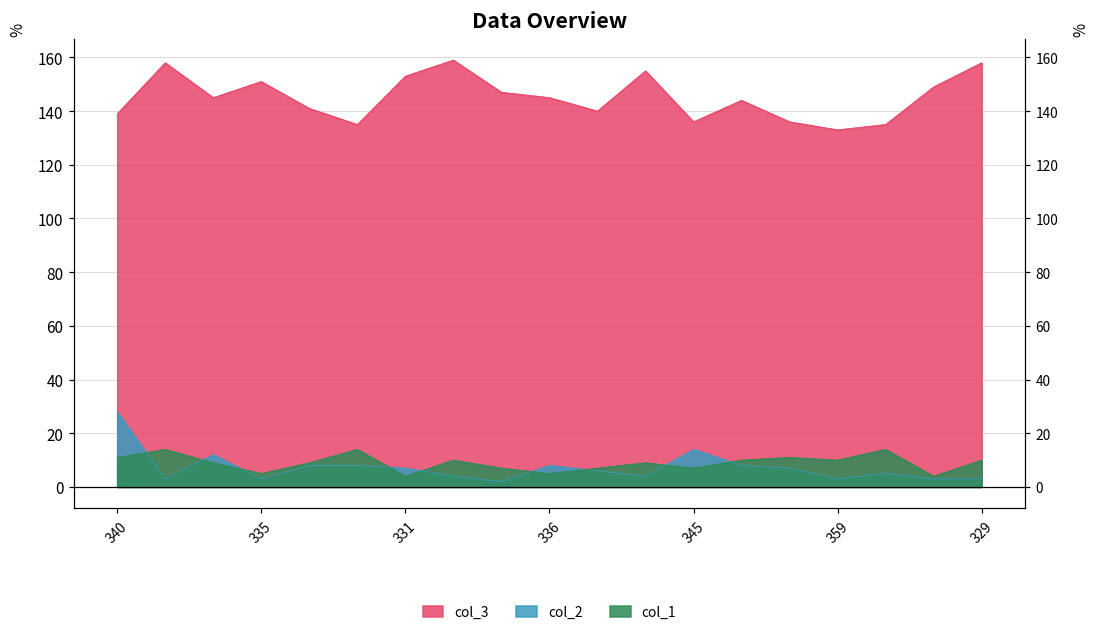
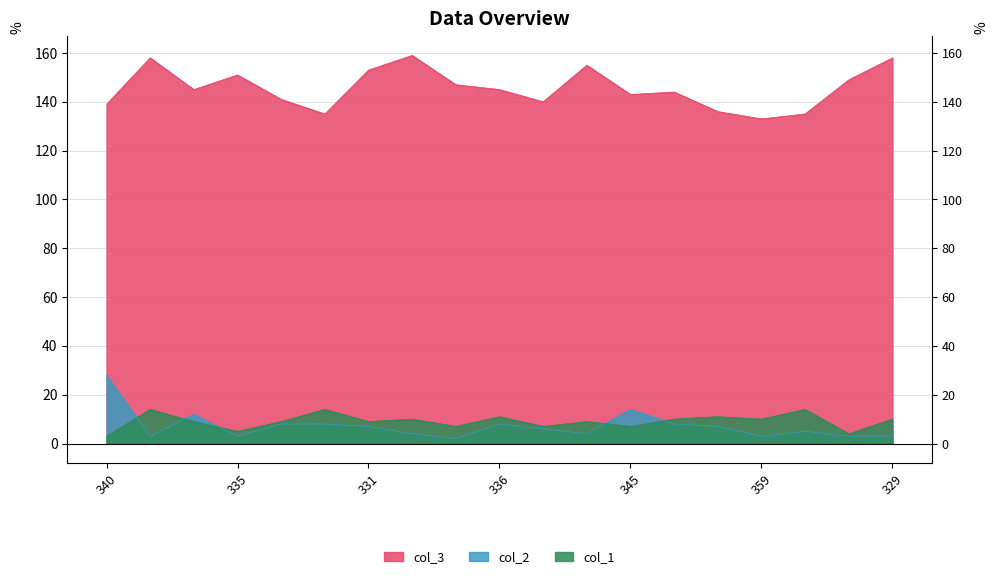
  {
    "col_3": {
      "340": 139,
      "335": 151,
      "331": 153,
      "336": 145,
-     "345": 136,
+     "345": 143,
      "359": 133,
      "329": 158
    },
    "col_2": {
      "340": 28,
      "335": 3,
      "331": 7,
      "336": 8,
      "345": 14,
      "359": 3,
      "329": 3
    },
    "col_1": {
-     "340": 11,
+     "340": 3,
      "335": 5,
-     "331": 4,
-     "336": 5,
+     "331": 9,
+     "336": 11,
      "345": 7,
      "359": 10,
      "329": 10
    }
  }
